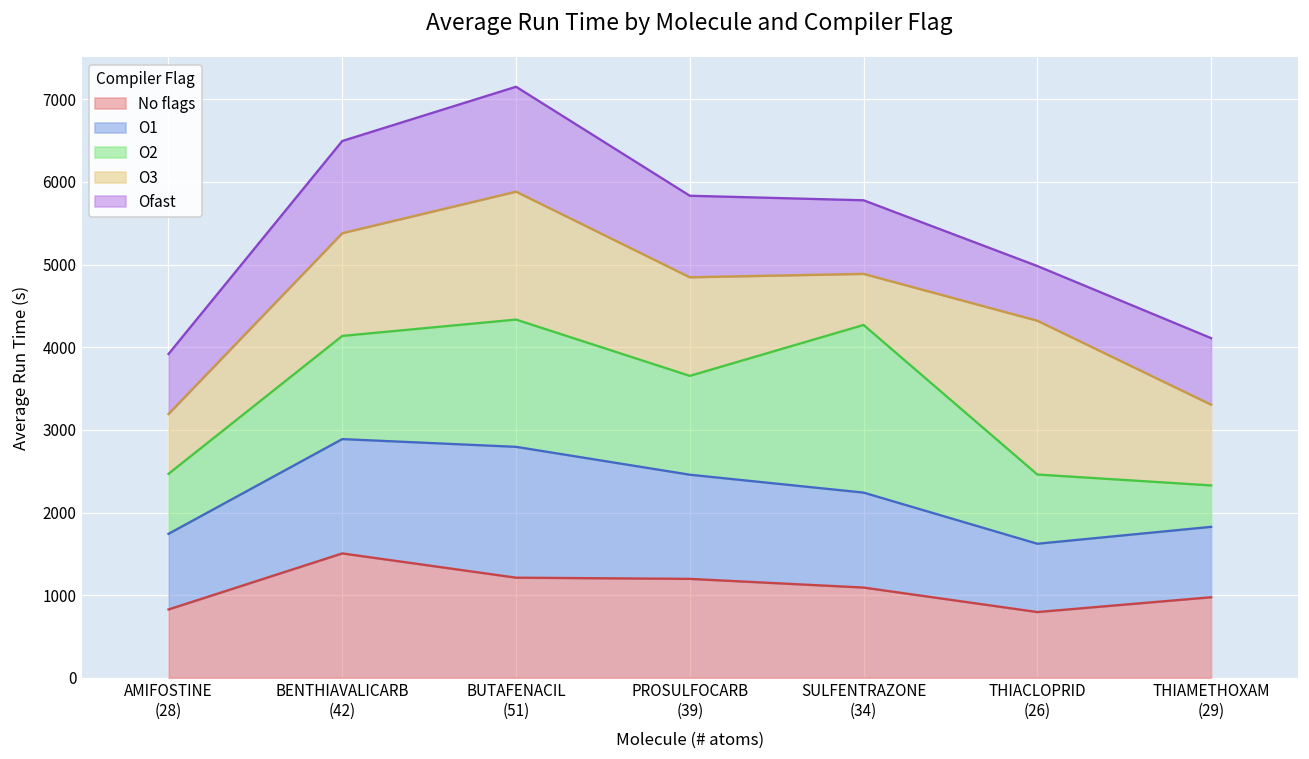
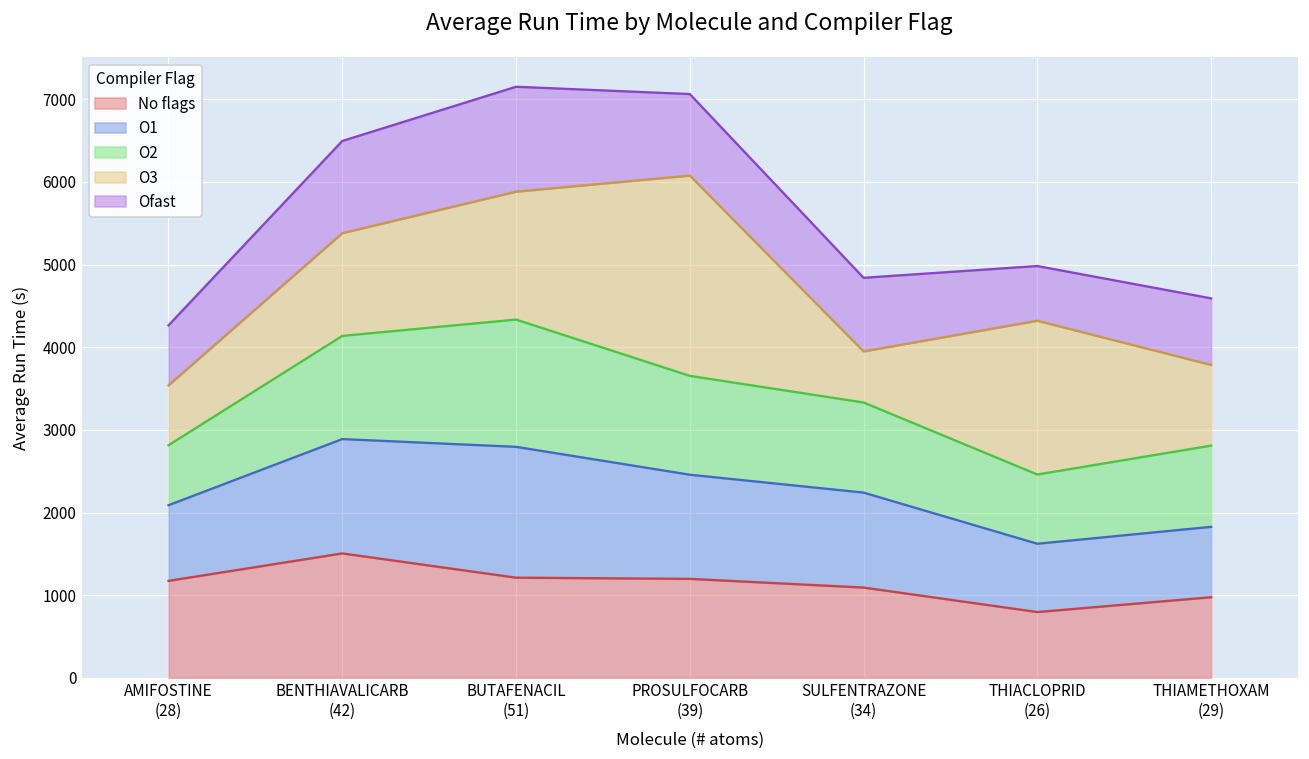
  {
    "No flags": {
-     "AMIFOSTINE (28)": 800,
+     "AMIFOSTINE (28)": 1200,
      "BENTHIAVALICARB (42)": 1500,
      "BUTAFENACIL (51)": 1200,
      "PROSULFOCARB (39)": 1200,
      "SULFENTRAZONE (34)": 1100,
      "THIACLOPRID (26)": 800,
      "THIAMETHOXAM (29)": 1000
    },
    "O2": {
      "AMIFOSTINE (28)": 700,
      "BENTHIAVALICARB (42)": 1200,
      "BUTAFENACIL (51)": 1500,
      "PROSULFOCARB (39)": 1200,
-     "SULFENTRAZONE (34)": 2000,
+     "SULFENTRAZONE (34)": 1100,
      "THIACLOPRID (26)": 800,
-     "THIAMETHOXAM (29)": 500
+     "THIAMETHOXAM (29)": 1000
    },
    "O3": {
      "AMIFOSTINE (28)": 700,
      "BENTHIAVALICARB (42)": 1200,
      "BUTAFENACIL (51)": 1500,
-     "PROSULFOCARB (39)": 1200,
+     "PROSULFOCARB (39)": 2400,
      "SULFENTRAZONE (34)": 600,
      "THIACLOPRID (26)": 1900,
      "THIAMETHOXAM (29)": 1000
    }
  }
